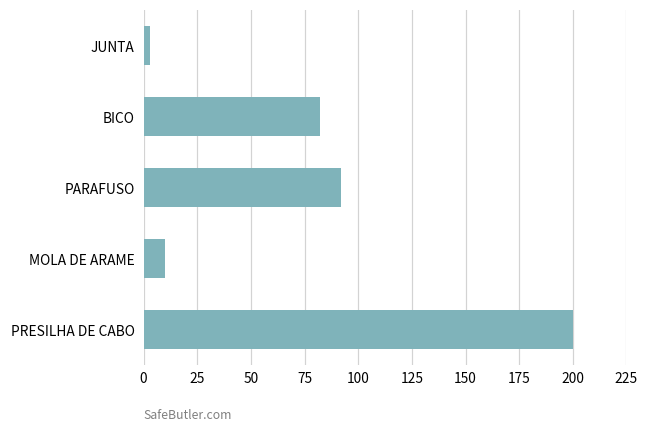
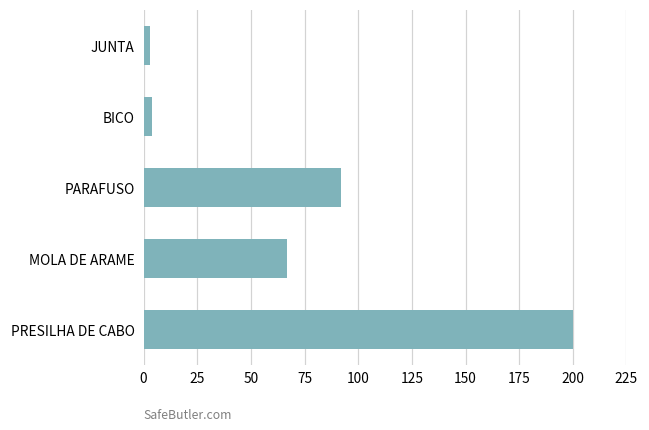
  {
    "JUNTA": 3,
-   "BICO": 82,
+   "BICO": 4,
    "PARAFUSO": 92,
-   "MOLA DE ARAME": 10,
+   "MOLA DE ARAME": 67,
    "PRESILHA DE CABO": 200
  }
